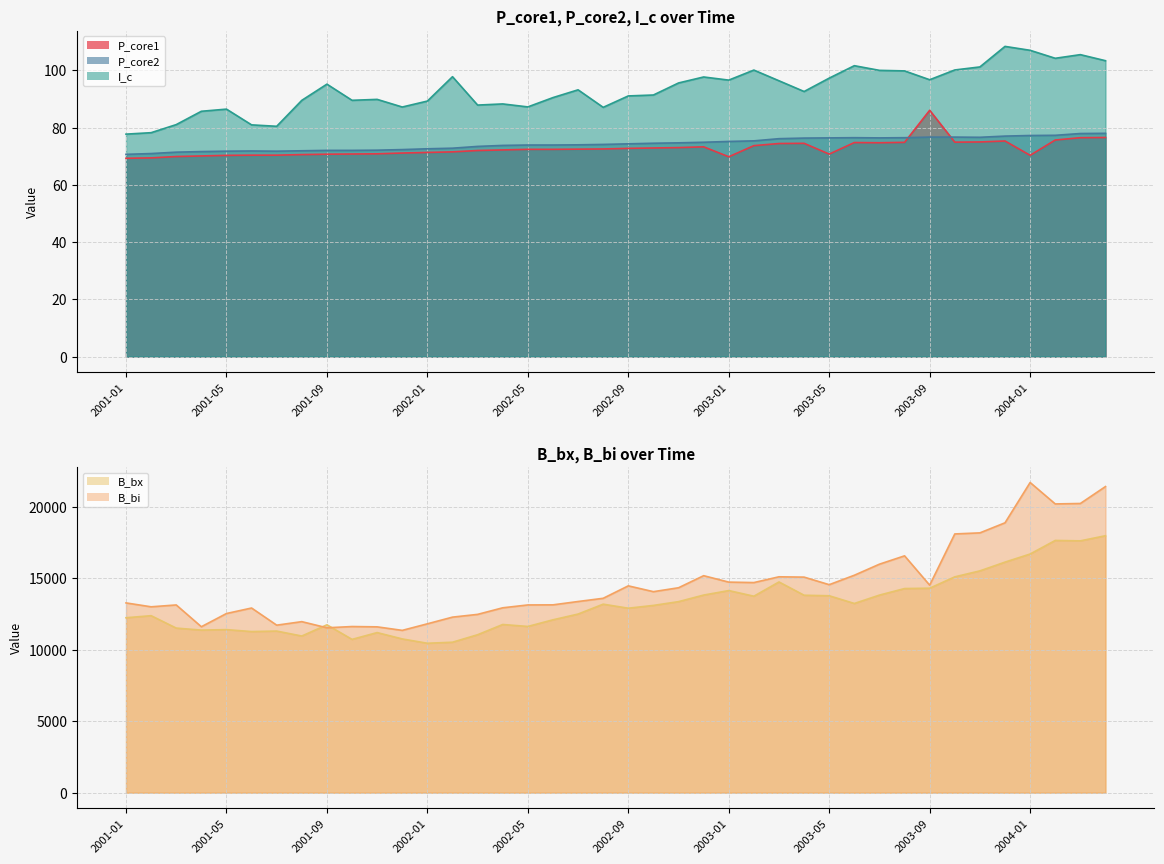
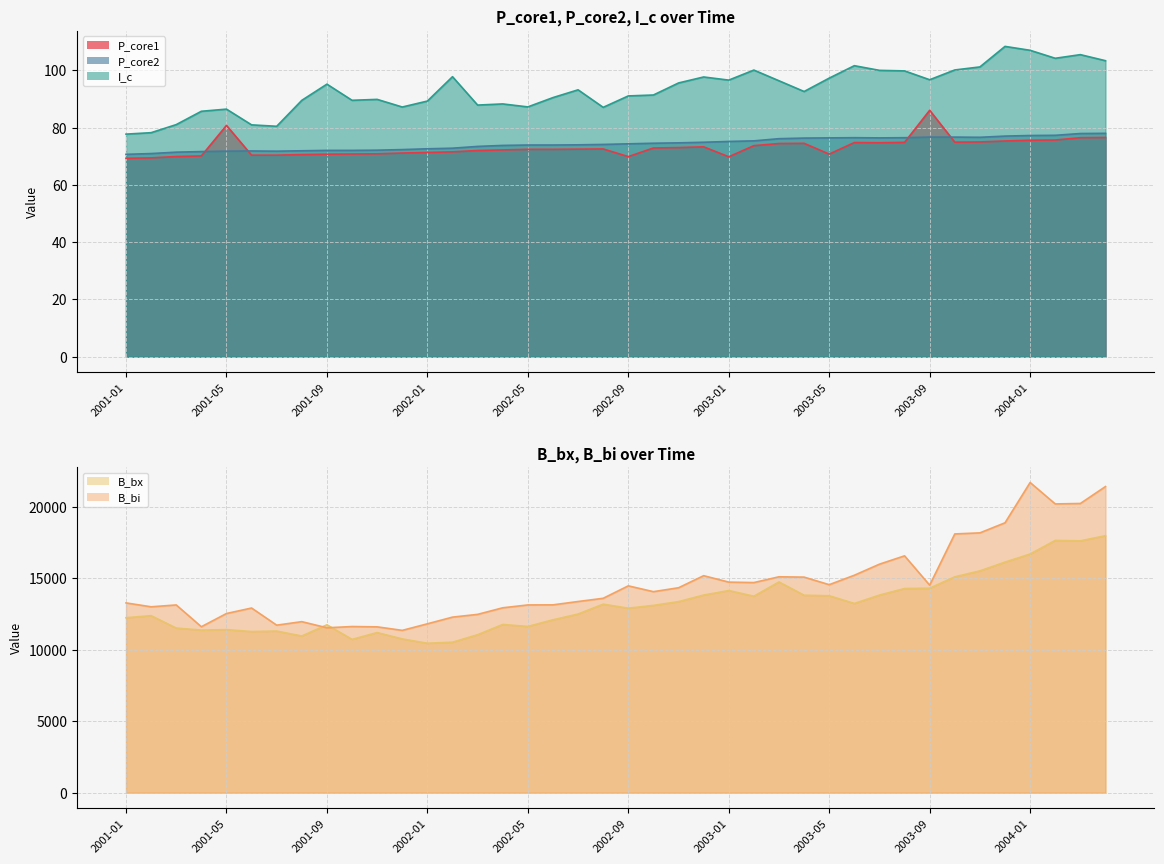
  {
    "P_core1, P_core2, I_c over Time": {
      "P_core1": {
        "2001-01": 69,
-       "2001-05": 70,
+       "2001-05": 81,
        "2001-09": 71,
        "2002-01": 71,
        "2002-05": 72,
-       "2002-09": 73,
+       "2002-09": 70,
        "2003-01": 70,
        "2003-05": 71,
        "2003-09": 86,
-       "2004-01": 70
+       "2004-01": 76
      }
    }
  }
